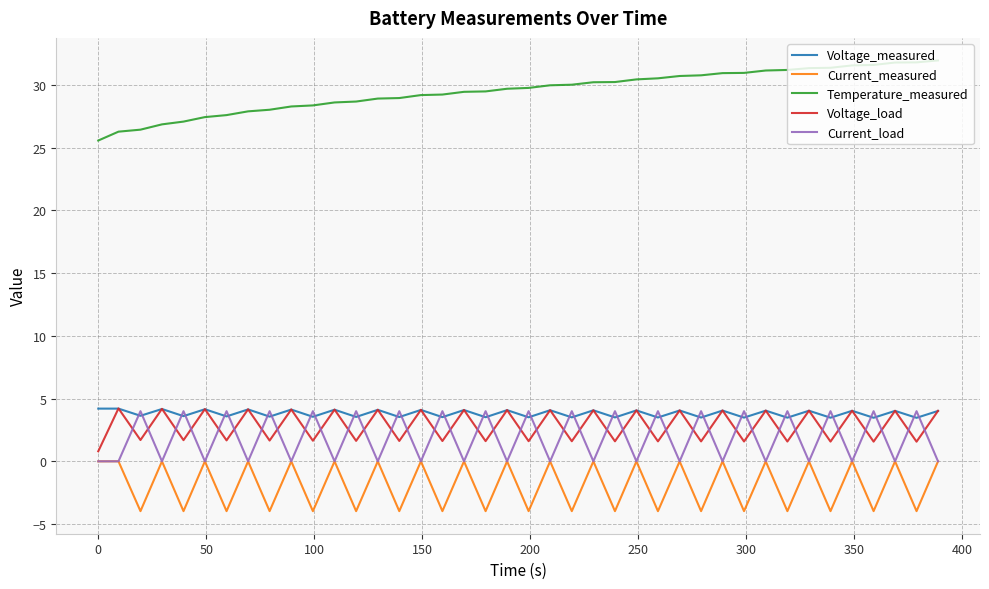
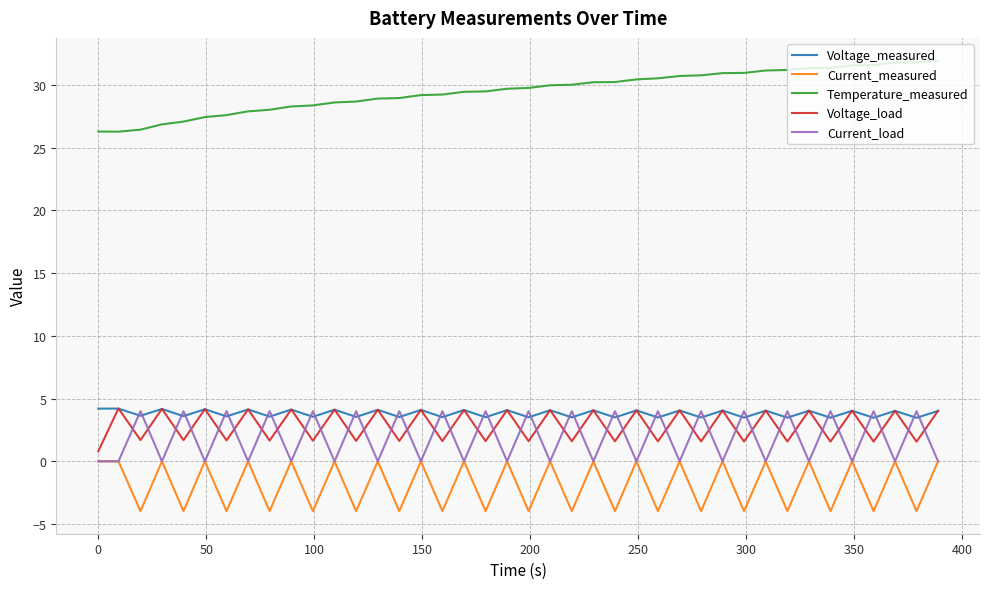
  {
    "Voltage_measured": {
      "0": 4.2
    },
    "Temperature_measured": {
-     "0": 25.6
+     "0": 26.3
    },
    "Voltage_load": {
      "0": 0.8
    }
  }
